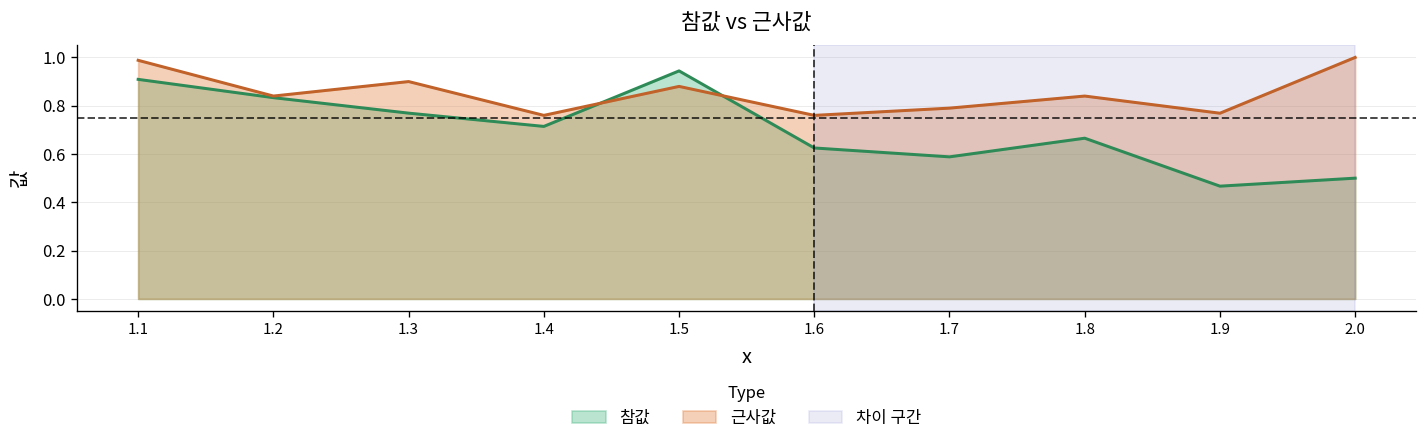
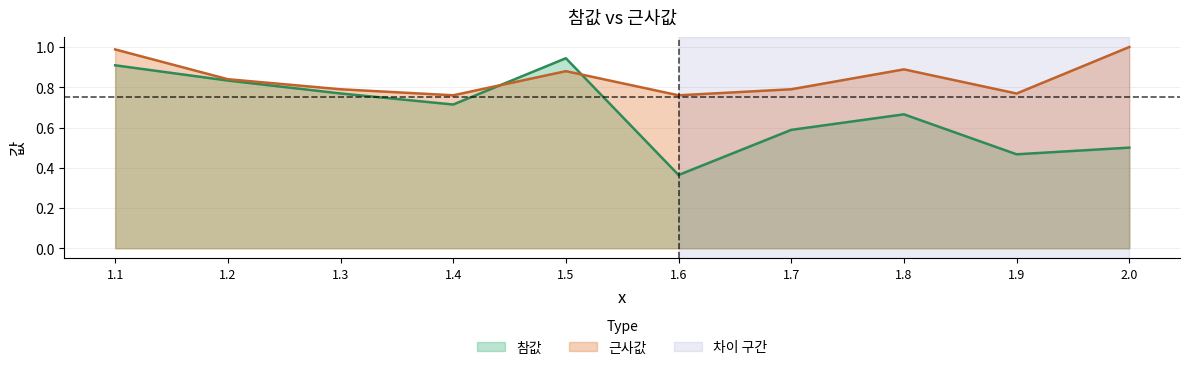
  {
    "참값": {
      "1.1": 0.91,
      "1.3": 0.77,
      "1.4": 0.71,
      "1.5": 0.94,
-     "1.6": 0.63,
+     "1.6": 0.36,
      "1.7": 0.59,
      "1.8": 0.67,
      "1.9": 0.47,
      "2.0": 0.50
    },
    "근사값": {
      "1.1": 0.99,
-     "1.3": 0.90,
+     "1.3": 0.79,
      "1.4": 0.76,
      "1.5": 0.88,
      "1.6": 0.76,
      "1.7": 0.79,
-     "1.8": 0.84,
+     "1.8": 0.89,
      "1.9": 0.77,
      "2.0": 1.00
    }
  }
